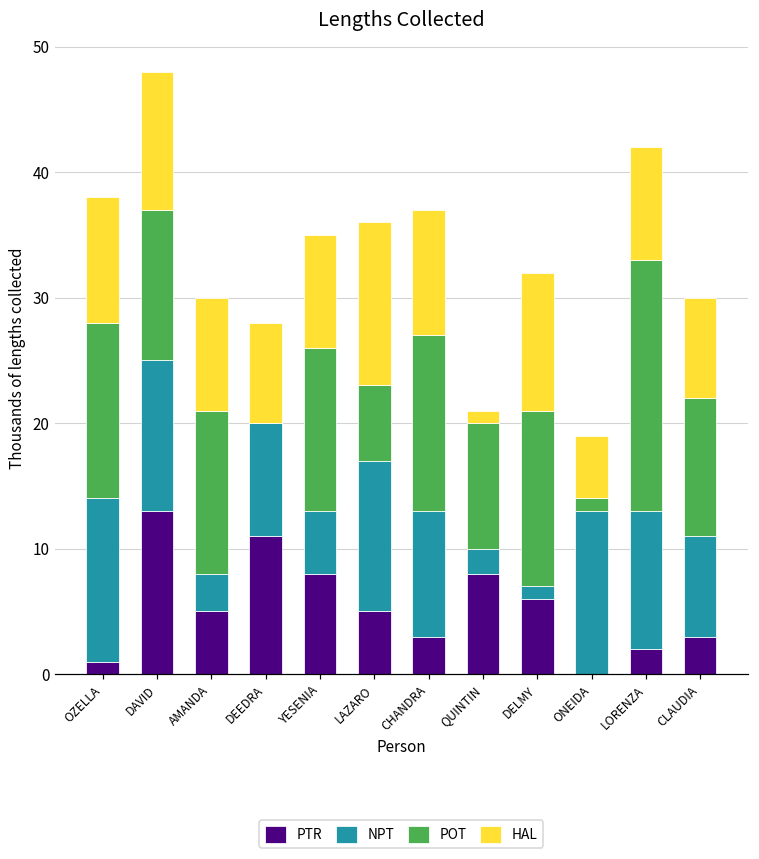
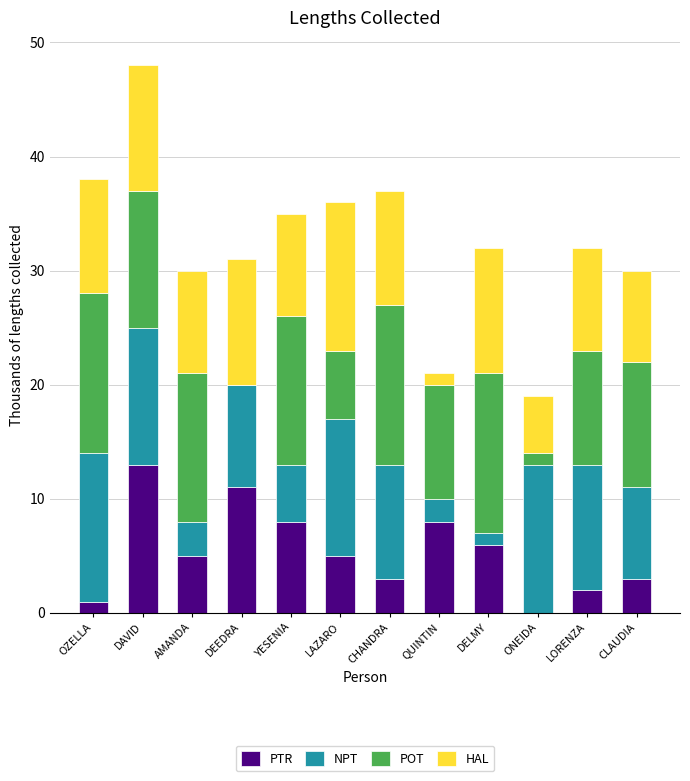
  {
    "PTR": {
      "OZELLA": 1,
      "DAVID": 13,
      "AMANDA": 5,
      "DEEDRA": 11,
      "YESENIA": 8,
      "LAZARO": 5,
      "CHANDRA": 3,
      "QUINTIN": 8,
      "DELMY": 6,
      "ONEIDA": 0,
      "LORENZA": 2,
      "CLAUDIA": 3
    },
    "NPT": {
      "OZELLA": 13,
      "DAVID": 12,
      "AMANDA": 3,
      "DEEDRA": 9,
      "YESENIA": 5,
      "LAZARO": 12,
      "CHANDRA": 10,
      "QUINTIN": 2,
      "DELMY": 1,
      "ONEIDA": 13,
      "LORENZA": 11,
      "CLAUDIA": 8
    },
    "POT": {
      "OZELLA": 14,
      "DAVID": 12,
      "AMANDA": 13,
      "DEEDRA": 0,
      "YESENIA": 13,
      "LAZARO": 6,
      "CHANDRA": 14,
      "QUINTIN": 10,
      "DELMY": 14,
      "ONEIDA": 1,
-     "LORENZA": 20,
+     "LORENZA": 10,
      "CLAUDIA": 11
    },
    "HAL": {
      "OZELLA": 10,
      "DAVID": 11,
      "AMANDA": 9,
-     "DEEDRA": 8,
+     "DEEDRA": 11,
      "YESENIA": 9,
      "LAZARO": 13,
      "CHANDRA": 10,
      "QUINTIN": 1,
      "DELMY": 11,
      "ONEIDA": 5,
      "LORENZA": 9,
      "CLAUDIA": 8
    }
  }
